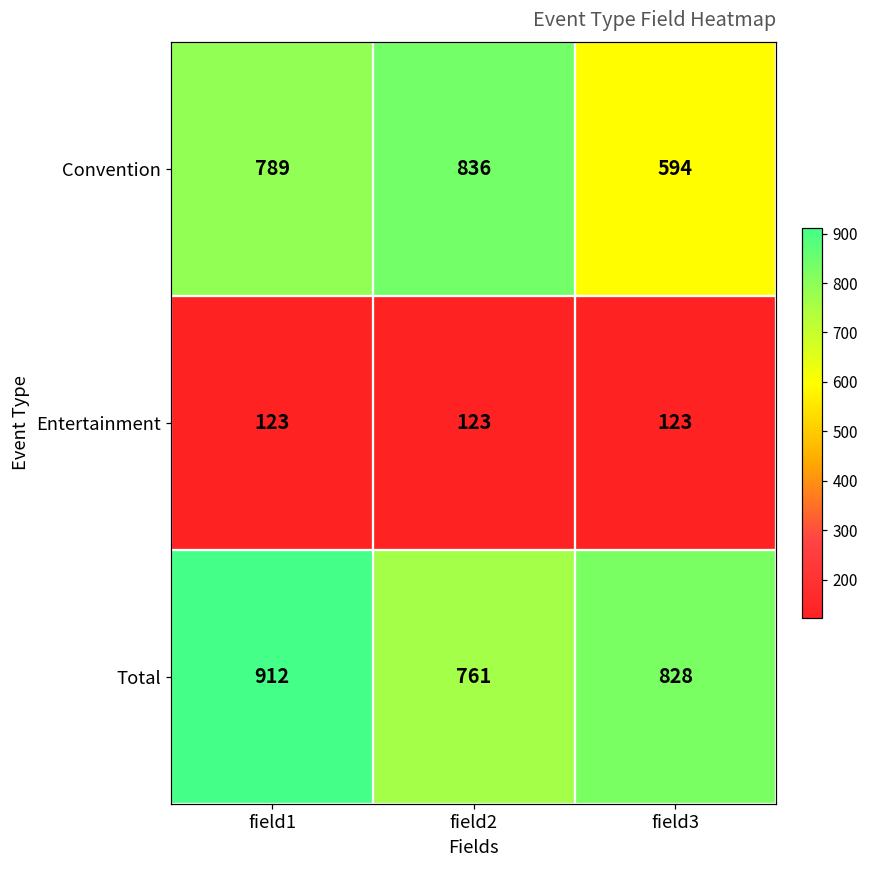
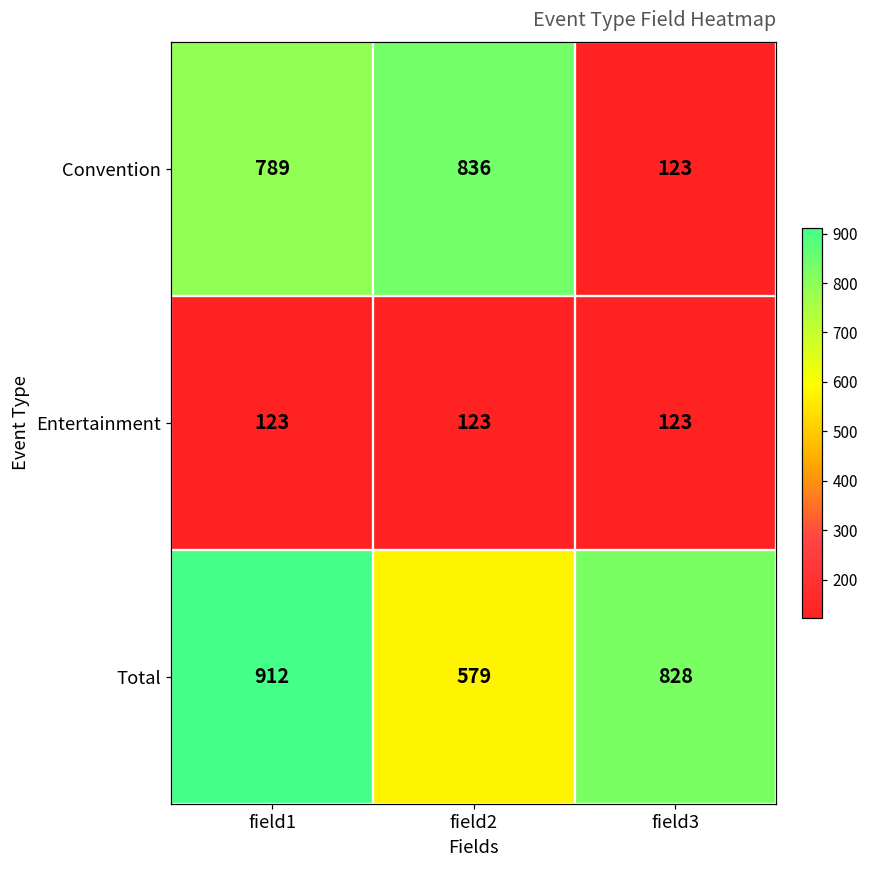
  {
    "Convention": {
      "field1": 789,
      "field2": 836,
-     "field3": 594
+     "field3": 123
    },
    "Entertainment": {
      "field1": 123,
      "field2": 123,
      "field3": 123
    },
    "Total": {
      "field1": 912,
-     "field2": 761,
+     "field2": 579,
      "field3": 828
    }
  }
